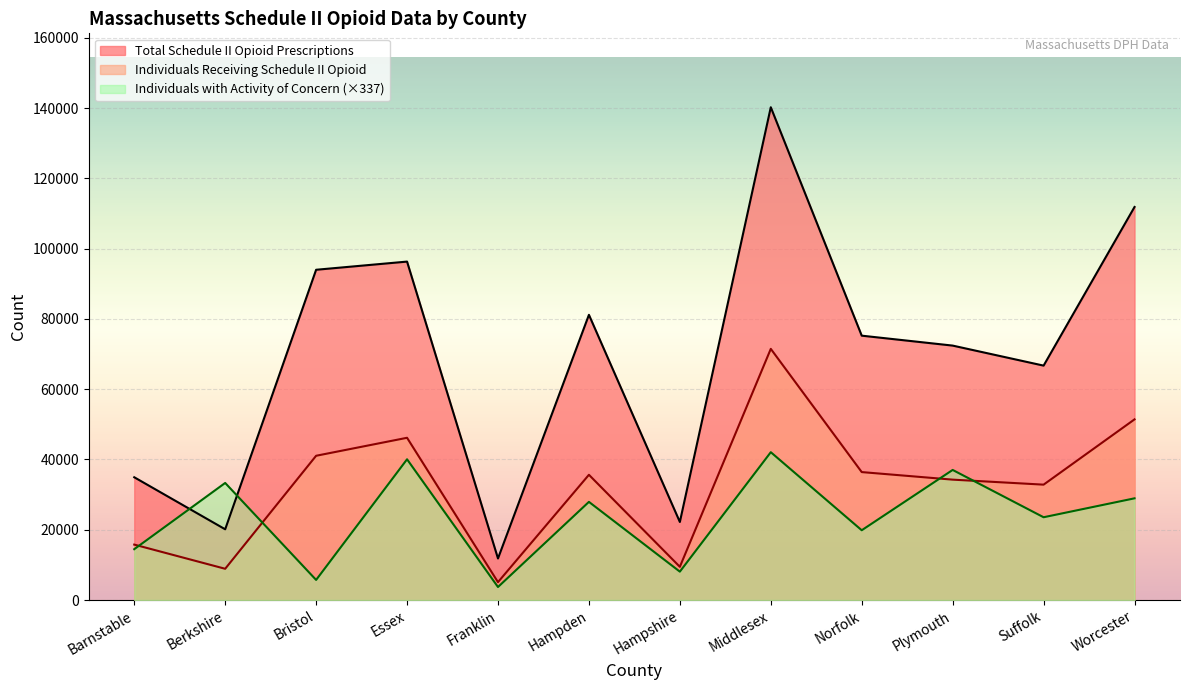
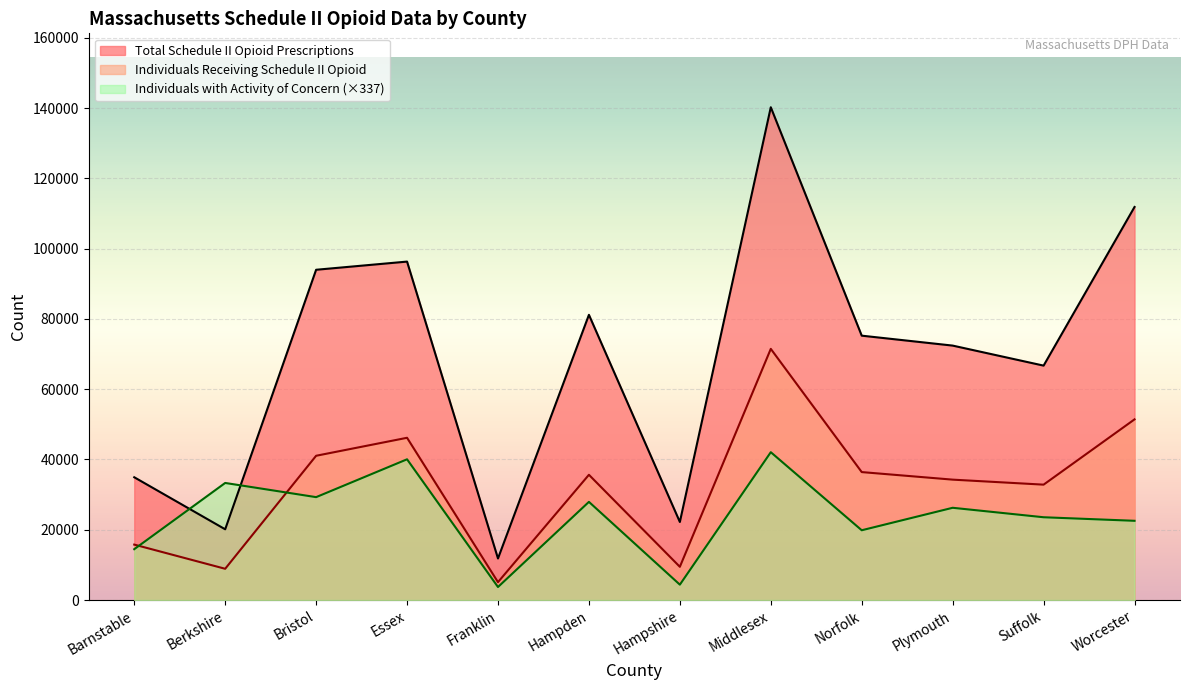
  {
    "Individuals with Activity of Concern (×337)": {
      "Barnstable": 14000,
      "Berkshire": 33000,
-     "Bristol": 6000,
+     "Bristol": 29000,
      "Essex": 40000,
      "Franklin": 4000,
      "Hampden": 28000,
-     "Hampshire": 8000,
+     "Hampshire": 4000,
      "Middlesex": 42000,
      "Norfolk": 20000,
-     "Plymouth": 37000,
+     "Plymouth": 26000,
      "Suffolk": 24000,
-     "Worcester": 29000
+     "Worcester": 23000
    }
  }
